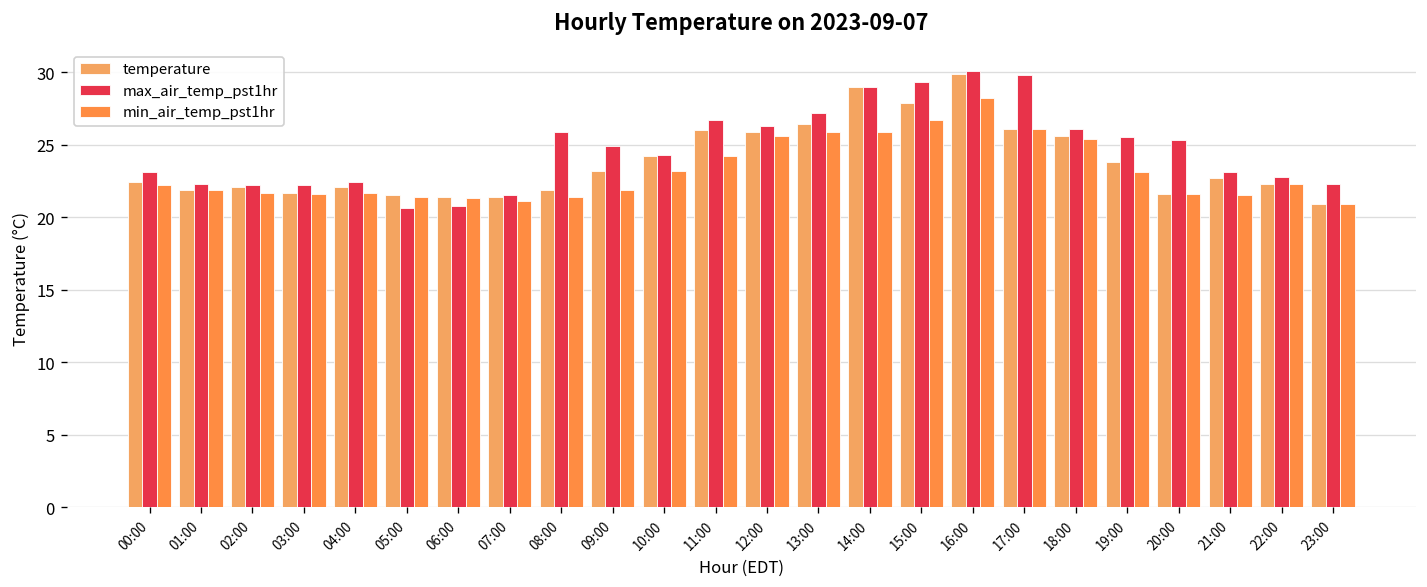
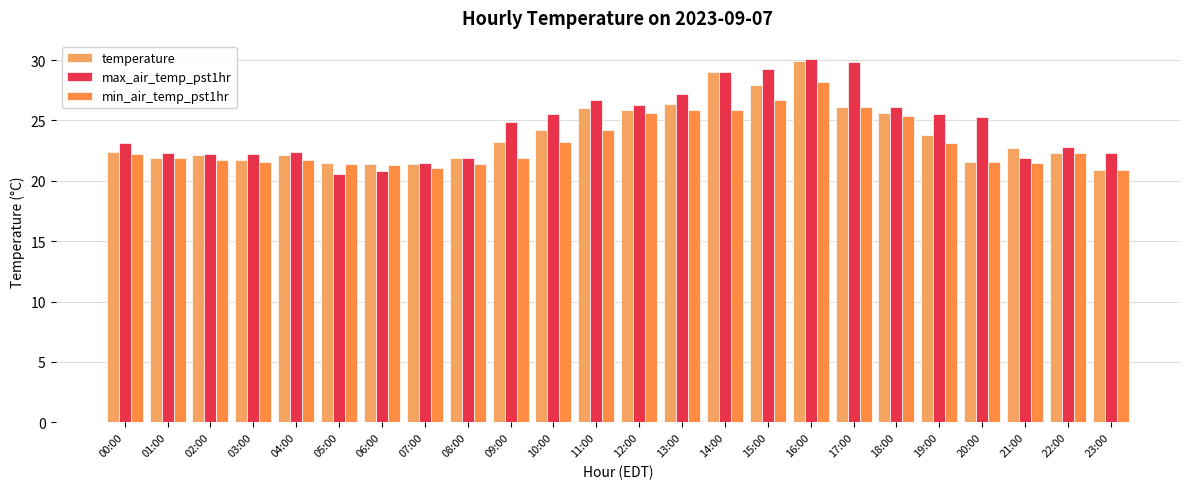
  {
    "max_air_temp_pst1hr": {
      "00:00": 23.1,
      "01:00": 22.3,
      "02:00": 22.2,
      "03:00": 22.2,
      "04:00": 22.4,
      "05:00": 20.6,
      "06:00": 20.8,
      "07:00": 21.5,
-     "08:00": 25.9,
+     "08:00": 21.9,
      "09:00": 24.9,
-     "10:00": 24.3,
+     "10:00": 25.5,
      "11:00": 26.7,
      "12:00": 26.3,
      "13:00": 27.2,
      "14:00": 29.0,
      "15:00": 29.3,
      "16:00": 30.1,
      "17:00": 29.8,
      "18:00": 26.1,
      "19:00": 25.5,
      "20:00": 25.3,
-     "21:00": 23.1,
+     "21:00": 21.9,
      "22:00": 22.8,
      "23:00": 22.3
    }
  }
